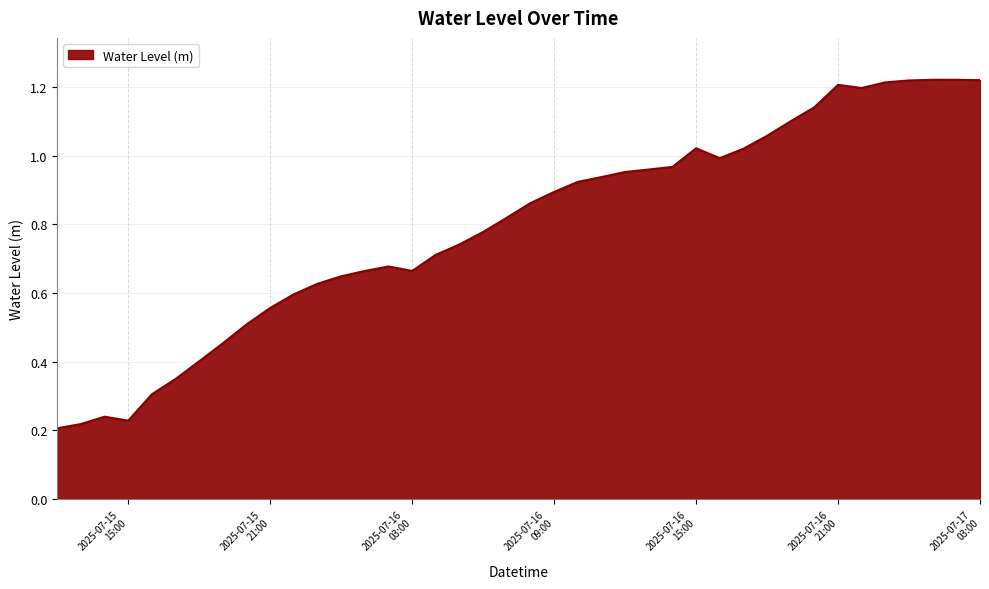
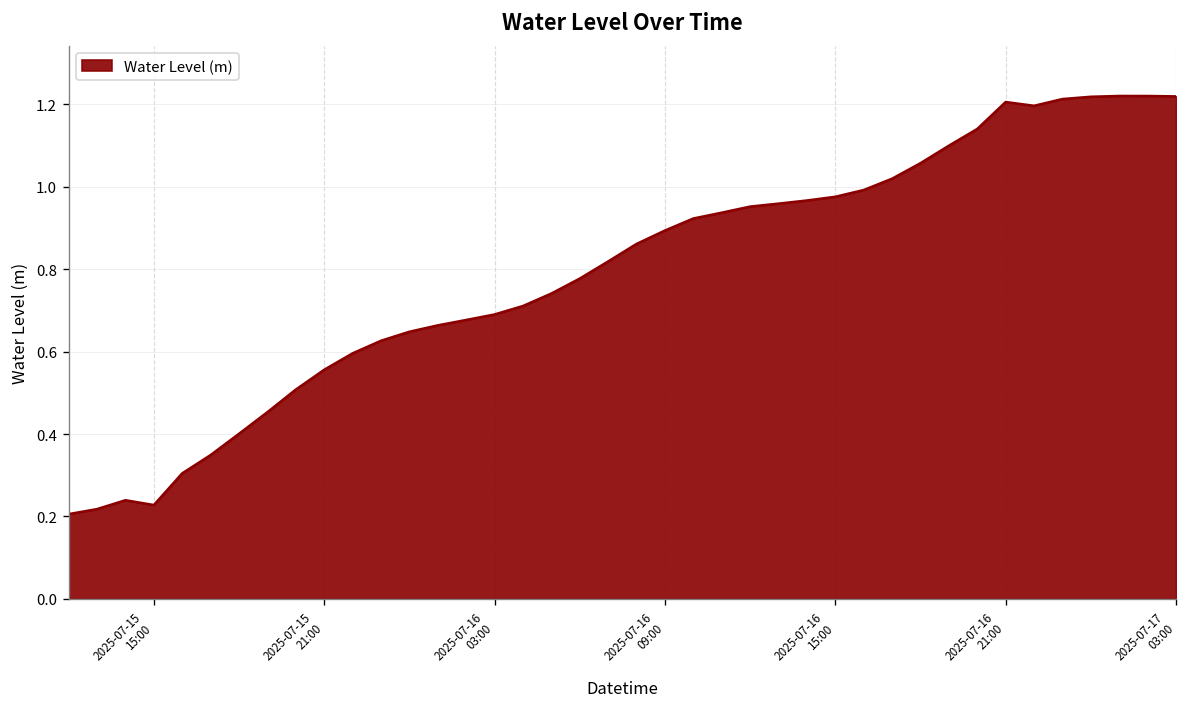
  {
    "2025-07-15 15:00": 0.23,
    "2025-07-15 21:00": 0.56,
-   "2025-07-16 03:00": 0.66,
+   "2025-07-16 03:00": 0.69,
    "2025-07-16 09:00": 0.89,
-   "2025-07-16 15:00": 1.02,
+   "2025-07-16 15:00": 0.98,
    "2025-07-16 21:00": 1.21,
    "2025-07-17 03:00": 1.22
  }
